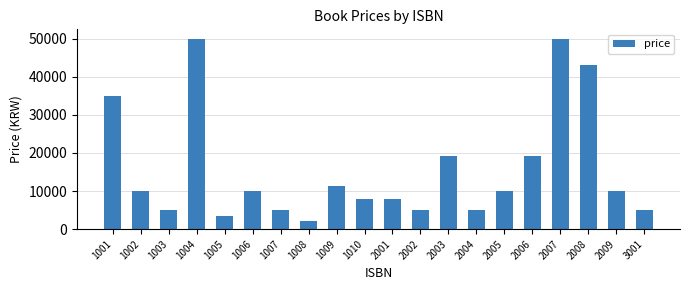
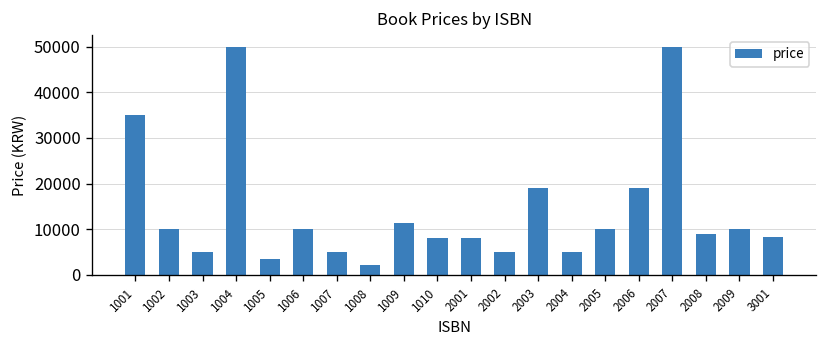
  {
    "1001": 35000,
    "1002": 10000,
    "1003": 5000,
    "1004": 50000,
    "1005": 4000,
    "1006": 10000,
    "1007": 5000,
    "1008": 2000,
    "1009": 11000,
    "1010": 8000,
    "2001": 8000,
    "2002": 5000,
    "2003": 19000,
    "2004": 5000,
    "2005": 10000,
    "2006": 19000,
    "2007": 50000,
-   "2008": 43000,
+   "2008": 9000,
    "2009": 10000,
-   "3001": 5000
+   "3001": 8000
  }
